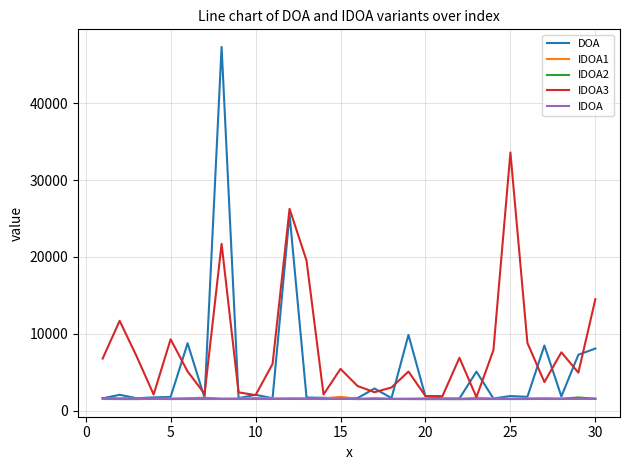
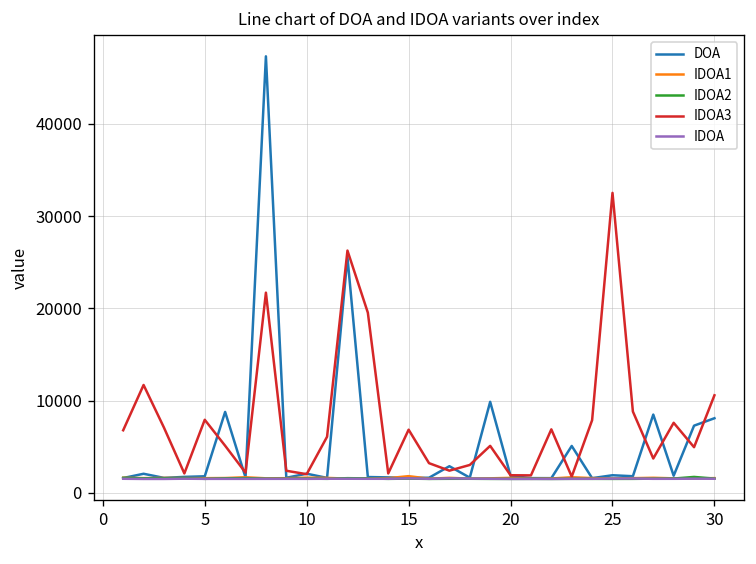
  {
    "DOA": {
      "25": 2000,
      "30": 8000
    },
    "IDOA3": {
-     "5": 9000,
-     "15": 5000,
-     "25": 34000,
-     "30": 15000
+     "5": 8000,
+     "15": 7000,
+     "25": 33000,
+     "30": 11000
    }
  }
